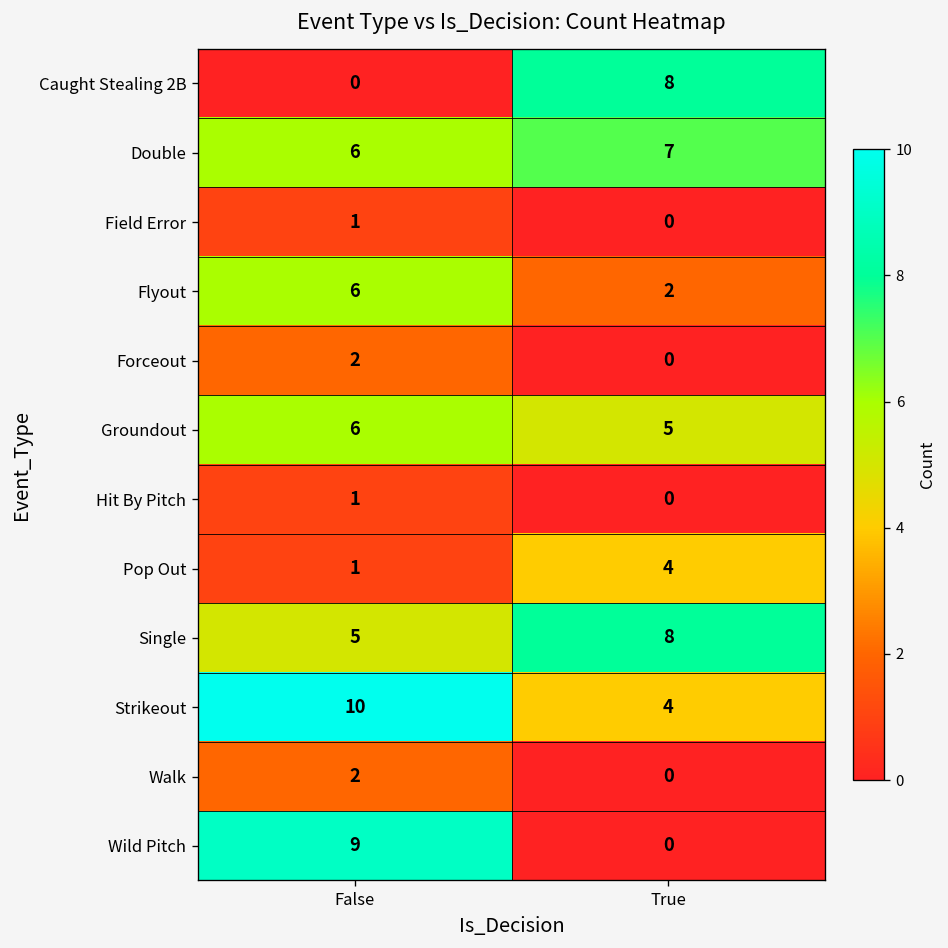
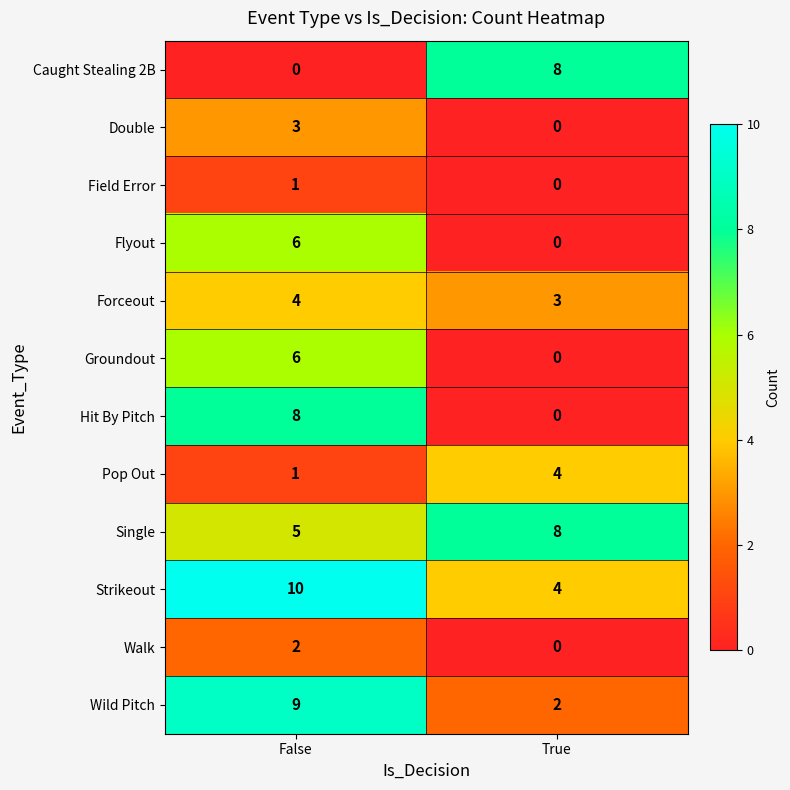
  {
    "Caught Stealing 2B": {
      "False": 0,
      "True": 8
    },
    "Double": {
-     "False": 6,
-     "True": 7
+     "False": 3,
+     "True": 0
    },
    "Field Error": {
      "False": 1,
      "True": 0
    },
    "Flyout": {
      "False": 6,
-     "True": 2
+     "True": 0
    },
    "Forceout": {
-     "False": 2,
-     "True": 0
+     "False": 4,
+     "True": 3
    },
    "Groundout": {
      "False": 6,
-     "True": 5
+     "True": 0
    },
    "Hit By Pitch": {
-     "False": 1,
+     "False": 8,
      "True": 0
    },
    "Pop Out": {
      "False": 1,
      "True": 4
    },
    "Single": {
      "False": 5,
      "True": 8
    },
    "Strikeout": {
      "False": 10,
      "True": 4
    },
    "Walk": {
      "False": 2,
      "True": 0
    },
    "Wild Pitch": {
      "False": 9,
-     "True": 0
+     "True": 2
    }
  }
